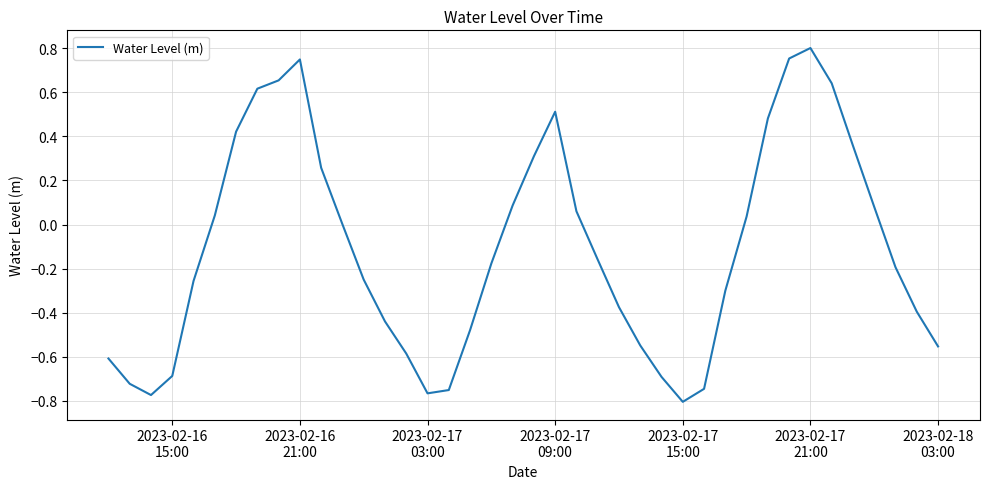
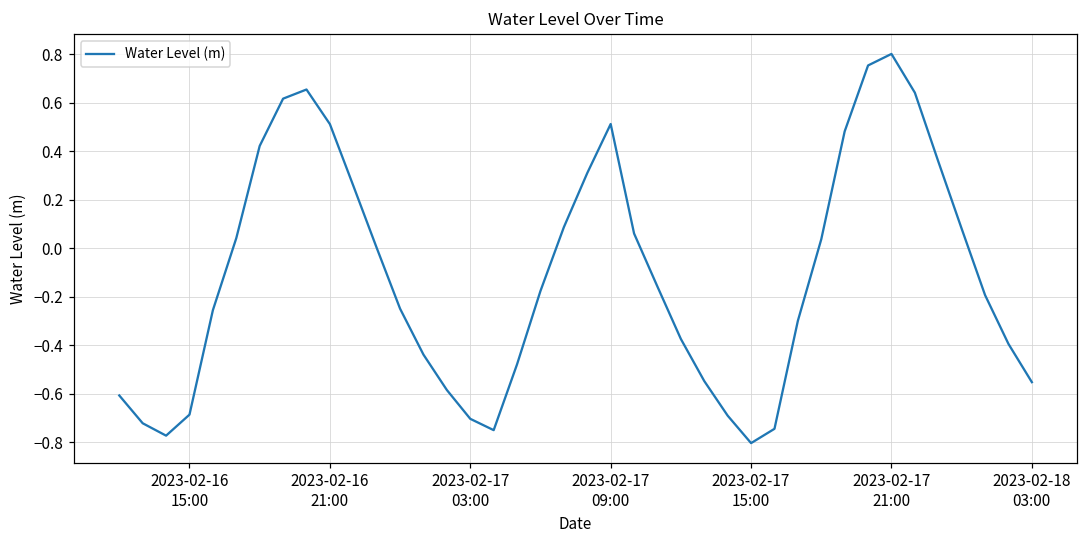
  {
    "2023-02-16 15:00": -0.69,
-   "2023-02-16 21:00": 0.75,
-   "2023-02-17 03:00": -0.77,
+   "2023-02-16 21:00": 0.51,
+   "2023-02-17 03:00": -0.70,
    "2023-02-17 09:00": 0.51,
    "2023-02-17 15:00": -0.80,
    "2023-02-17 21:00": 0.80,
    "2023-02-18 03:00": -0.55
  }
